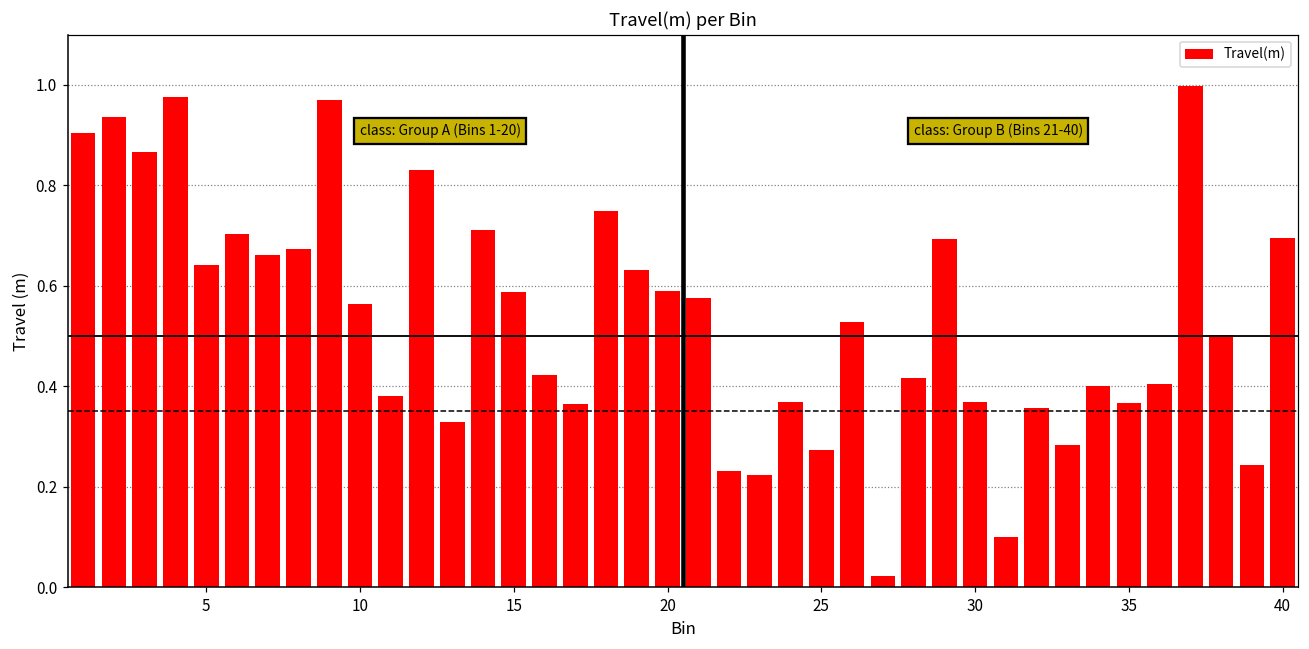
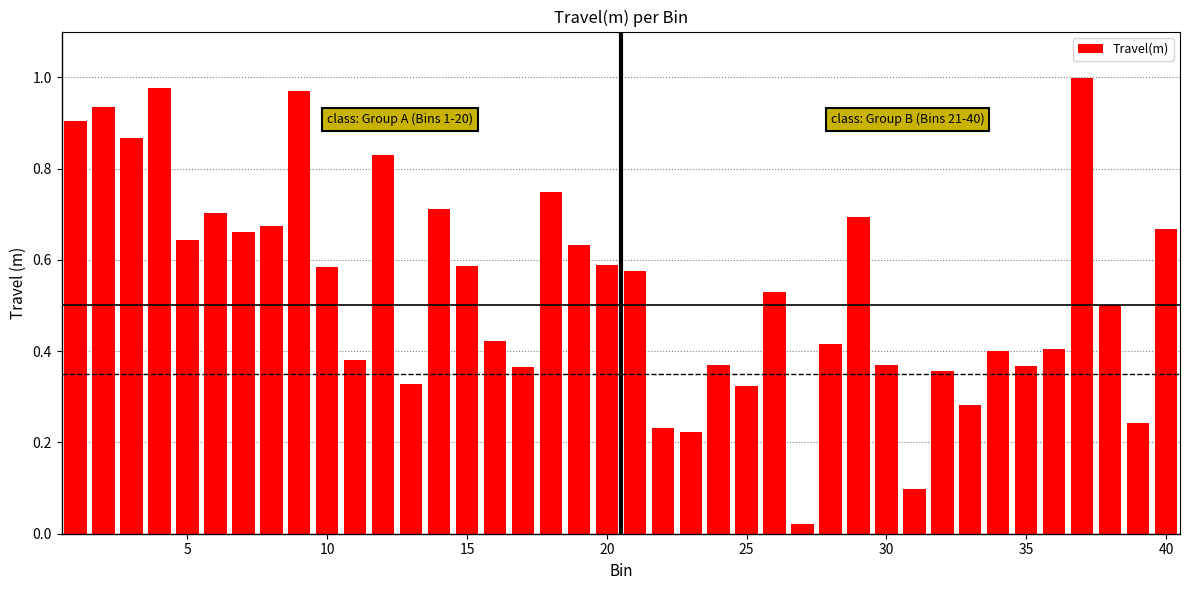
  {
    "5": 0.64,
-   "10": 0.56,
+   "10": 0.58,
    "15": 0.59,
    "20": 0.59,
-   "25": 0.27,
+   "25": 0.32,
    "30": 0.37,
    "35": 0.37,
-   "40": 0.69
+   "40": 0.67
  }
